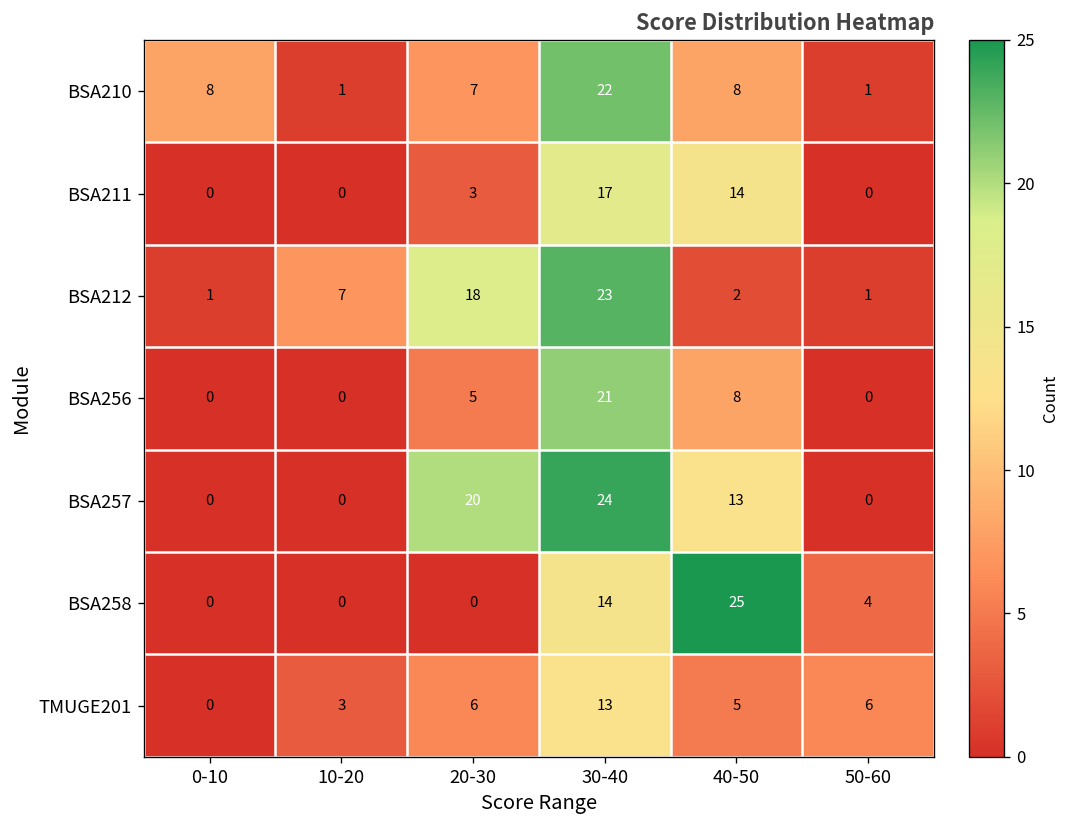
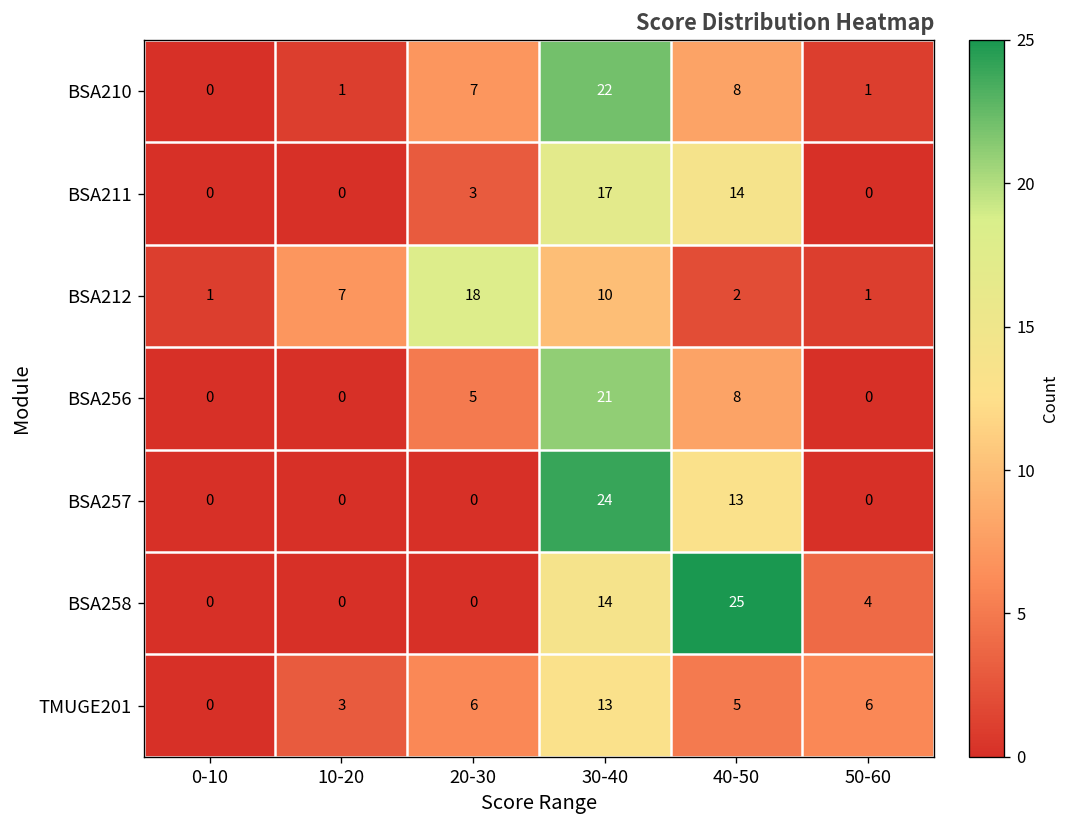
  {
    "BSA210": {
-     "0-10": 8,
+     "0-10": 0,
      "10-20": 1,
      "20-30": 7,
      "30-40": 22,
      "40-50": 8,
      "50-60": 1
    },
    "BSA211": {
      "0-10": 0,
      "10-20": 0,
      "20-30": 3,
      "30-40": 17,
      "40-50": 14,
      "50-60": 0
    },
    "BSA212": {
      "0-10": 1,
      "10-20": 7,
      "20-30": 18,
-     "30-40": 23,
+     "30-40": 10,
      "40-50": 2,
      "50-60": 1
    },
    "BSA256": {
      "0-10": 0,
      "10-20": 0,
      "20-30": 5,
      "30-40": 21,
      "40-50": 8,
      "50-60": 0
    },
    "BSA257": {
      "0-10": 0,
      "10-20": 0,
-     "20-30": 20,
+     "20-30": 0,
      "30-40": 24,
      "40-50": 13,
      "50-60": 0
    },
    "BSA258": {
      "0-10": 0,
      "10-20": 0,
      "20-30": 0,
      "30-40": 14,
      "40-50": 25,
      "50-60": 4
    },
    "TMUGE201": {
      "0-10": 0,
      "10-20": 3,
      "20-30": 6,
      "30-40": 13,
      "40-50": 5,
      "50-60": 6
    }
  }
